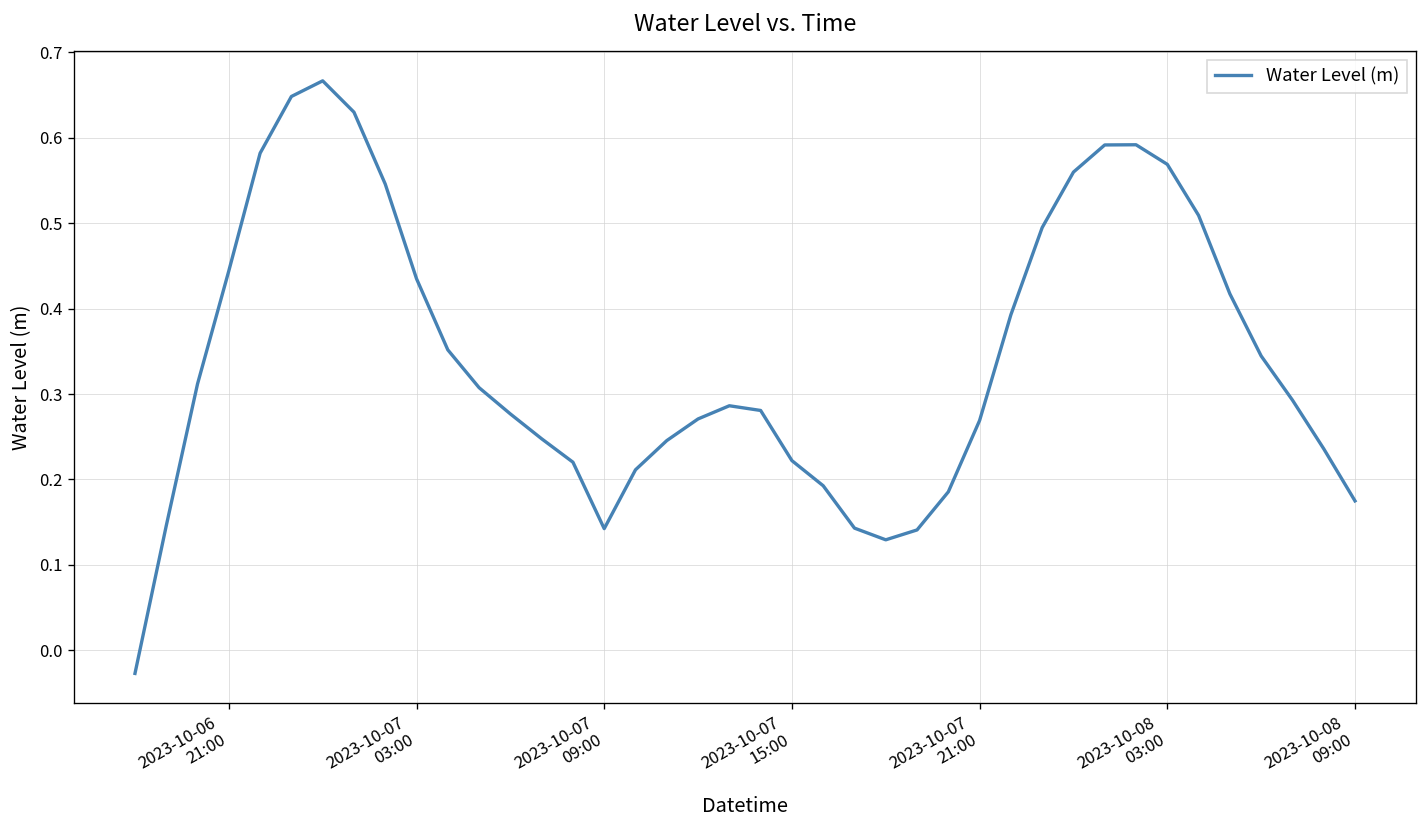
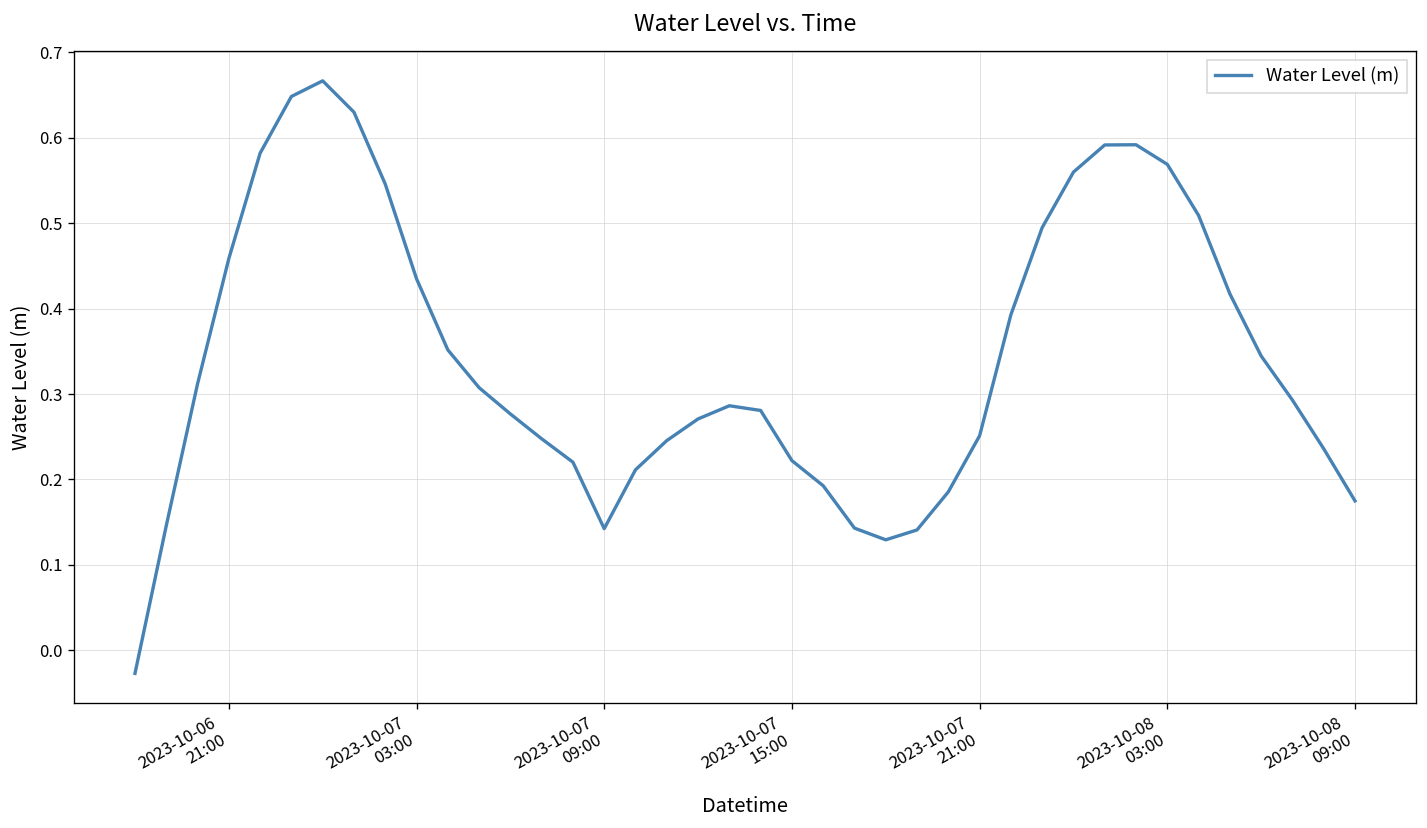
  {
-   "2023-10-06 21:00": 0.44,
+   "2023-10-06 21:00": 0.46,
    "2023-10-07 03:00": 0.43,
    "2023-10-07 09:00": 0.14,
    "2023-10-07 15:00": 0.22,
-   "2023-10-07 21:00": 0.27,
+   "2023-10-07 21:00": 0.25,
    "2023-10-08 03:00": 0.57,
    "2023-10-08 09:00": 0.17
  }
